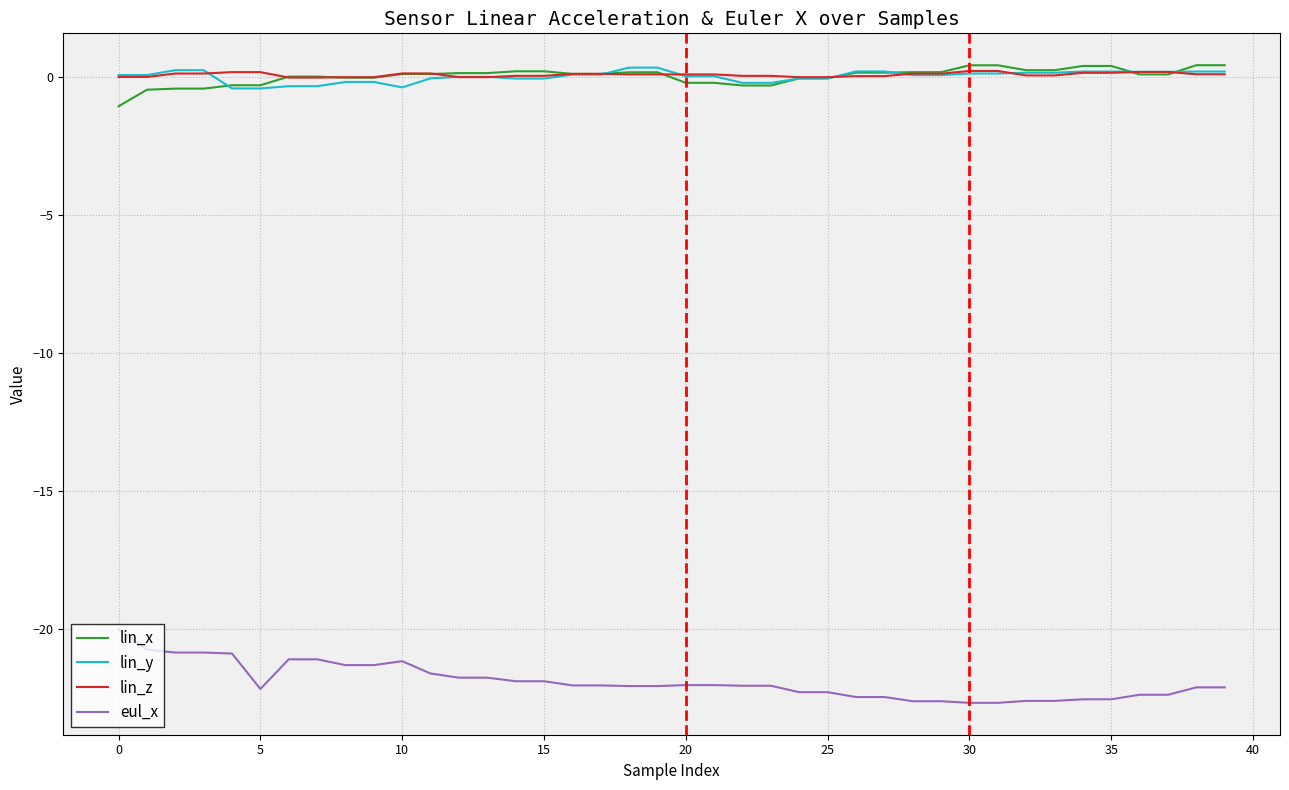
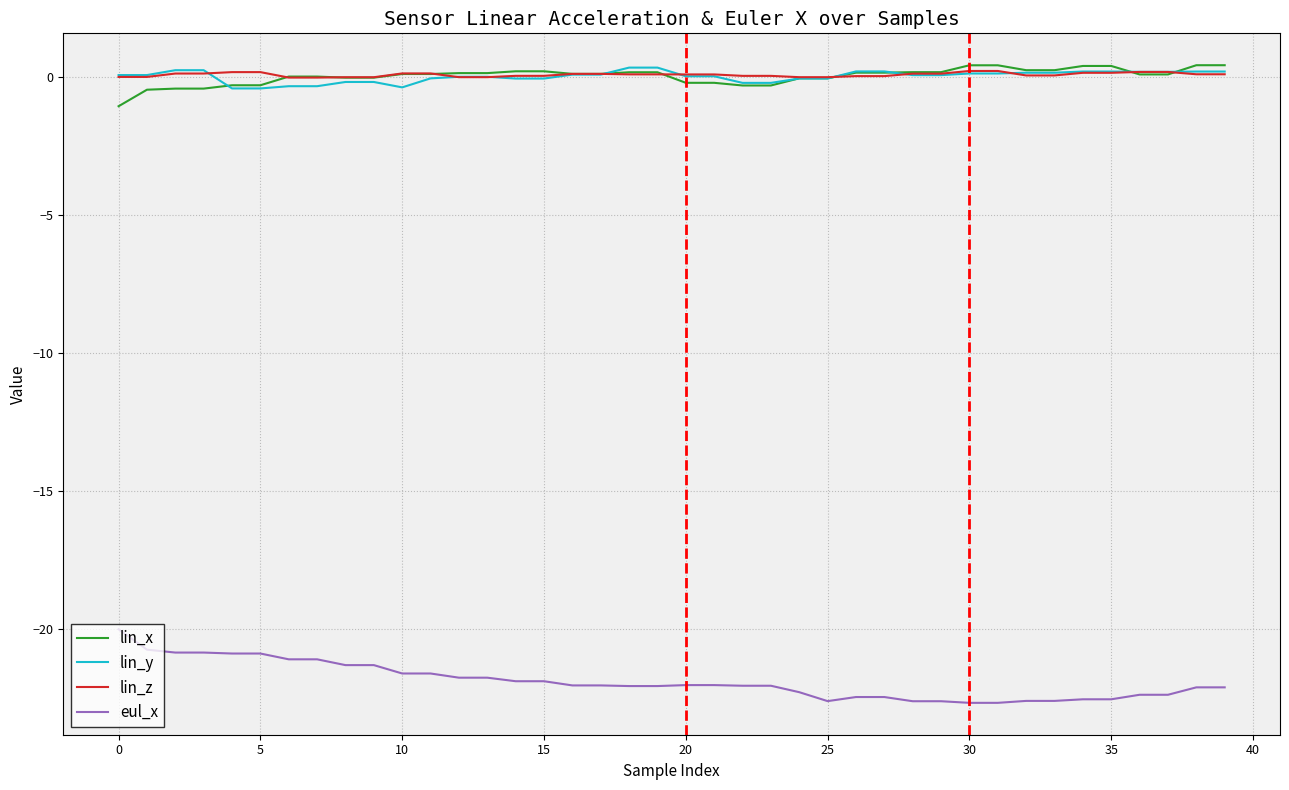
  {
    "lin_x": {
      "0": -1.1,
      "5": -0.3,
      "15": 0.2,
      "20": -0.2,
      "30": 0.4,
      "35": 0.4
    },
    "lin_y": {
      "5": -0.4,
      "10": -0.4,
      "15": -0.1
    },
    "lin_z": {
      "5": 0.2,
      "15": 0.0
    },
    "eul_x": {
-     "5": -22.2,
-     "10": -21.2,
+     "5": -20.9,
+     "10": -21.6,
      "15": -21.9,
      "20": -22.0,
-     "25": -22.3,
+     "25": -22.6,
      "30": -22.7,
      "35": -22.5
    }
  }
